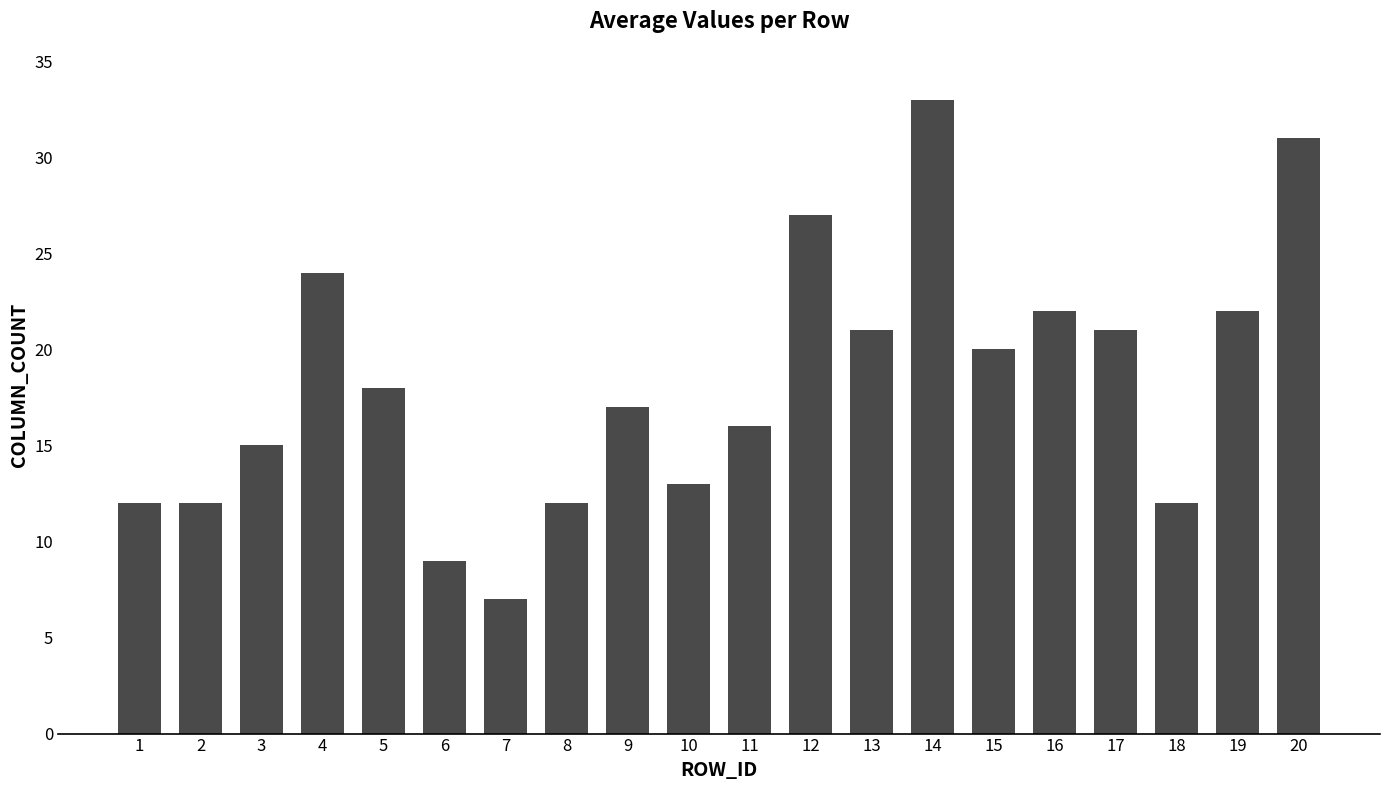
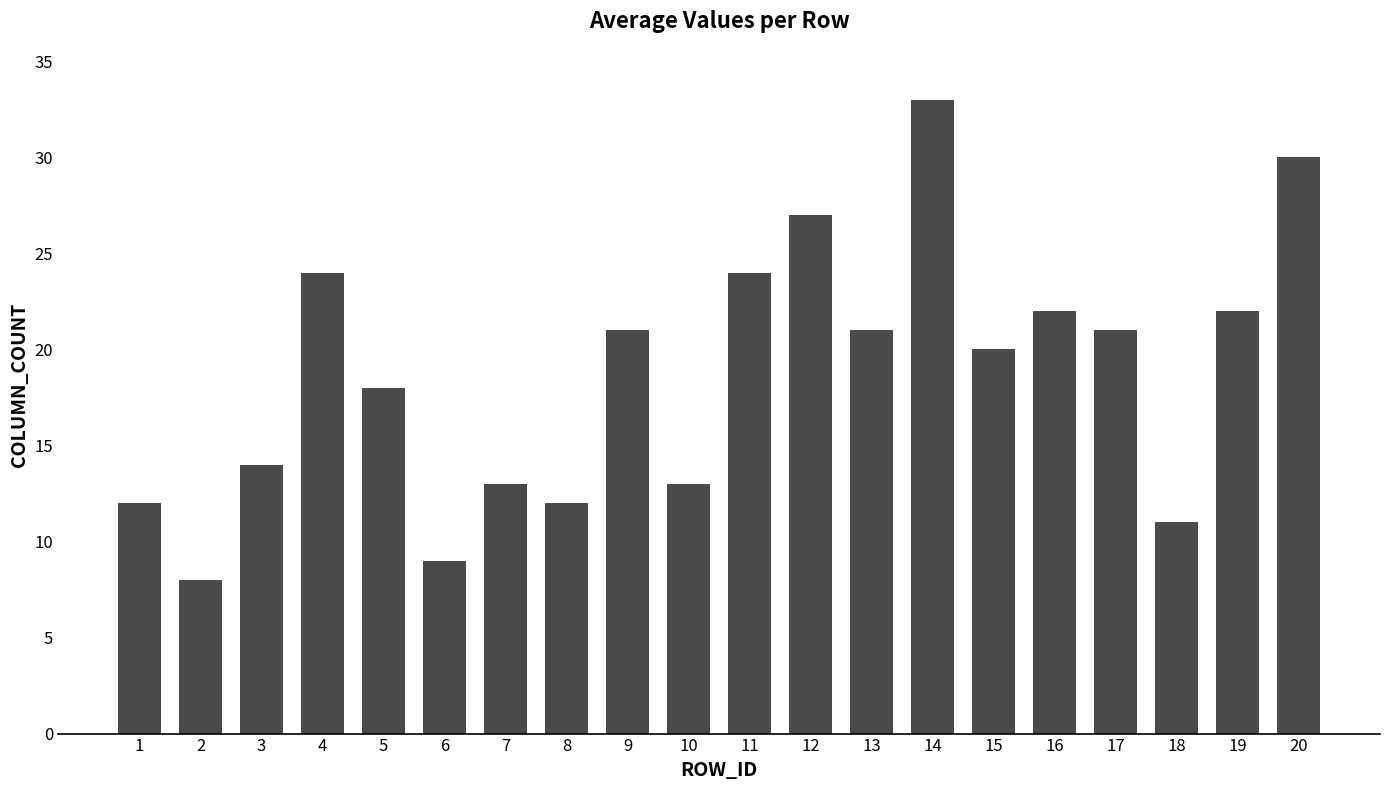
  {
    "1": 12,
-   "2": 12,
-   "3": 15,
+   "2": 8,
+   "3": 14,
    "4": 24,
    "5": 18,
    "6": 9,
-   "7": 7,
+   "7": 13,
    "8": 12,
-   "9": 17,
+   "9": 21,
    "10": 13,
-   "11": 16,
+   "11": 24,
    "12": 27,
    "13": 21,
    "14": 33,
    "15": 20,
    "16": 22,
    "17": 21,
-   "18": 12,
+   "18": 11,
    "19": 22,
-   "20": 31
+   "20": 30
  }
